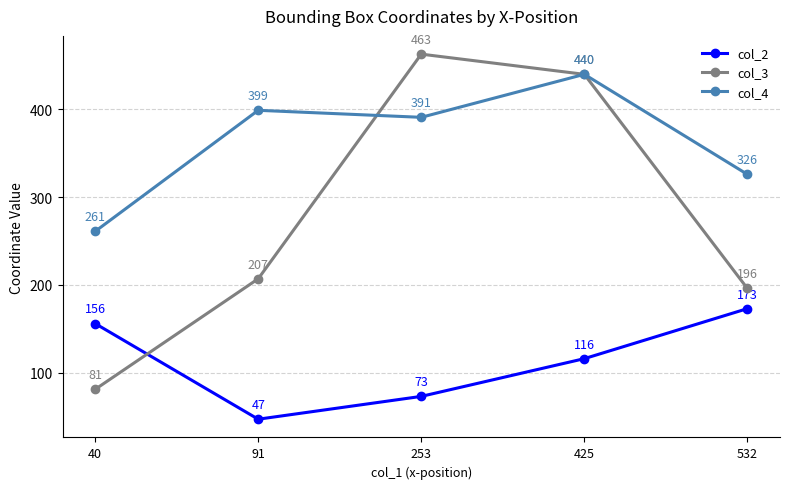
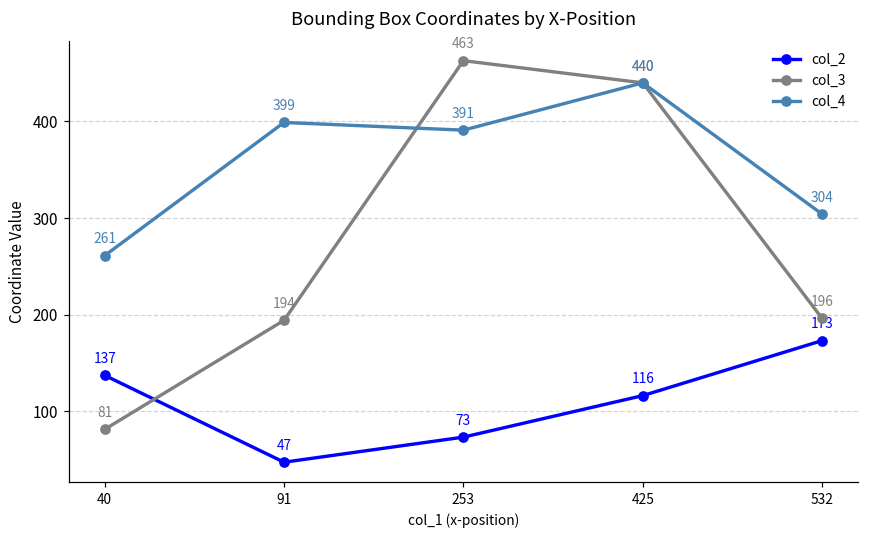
  {
    "col_2": {
-     "40": 156,
+     "40": 137,
      "91": 47,
      "253": 73,
      "425": 116
    },
    "col_3": {
      "40": 81,
-     "91": 207,
+     "91": 194,
      "253": 463,
      "532": 196
    },
    "col_4": {
      "40": 261,
      "91": 399,
      "253": 391,
-     "532": 326
+     "532": 304
    }
  }
